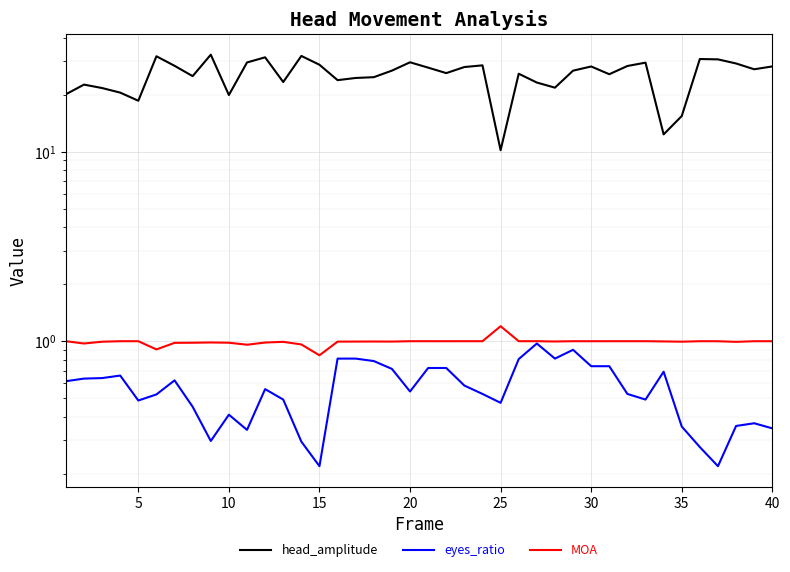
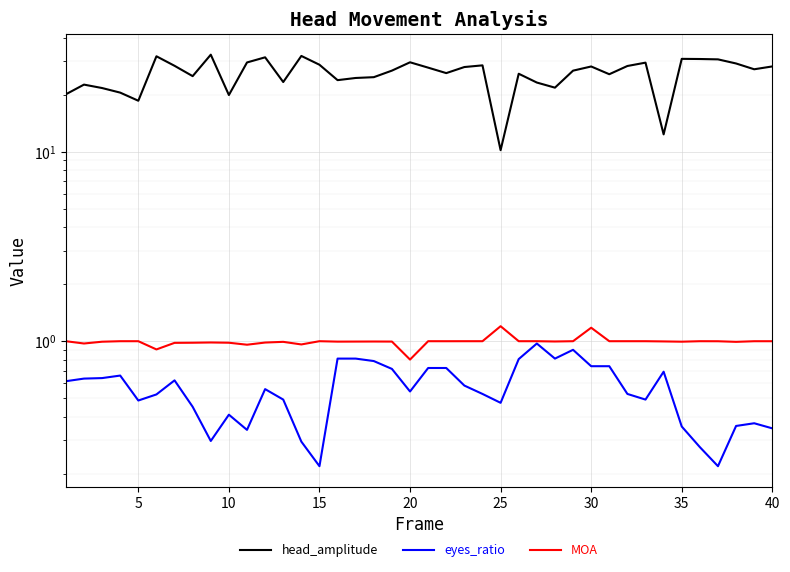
  {
    "head_amplitude": {
      "5": 19,
      "10": 20,
      "15": 29,
      "20": 30,
      "25": 10,
      "30": 28,
-     "35": 15,
+     "35": 31,
      "40": 28
    },
    "eyes_ratio": {
      "5": 0.5,
      "10": 0.4,
      "15": 0.22,
      "20": 0.54,
      "25": 0.47,
      "30": 0.74,
      "35": 0.35,
      "40": 0.35
    },
    "MOA": {
      "5": 1.0,
      "10": 1.0,
-     "15": 0.8,
-     "20": 1.0,
+     "15": 1.0,
+     "20": 0.8,
      "25": 1.2,
-     "30": 1.0,
+     "30": 1.2,
      "35": 1.0,
      "40": 1.0
    }
  }
